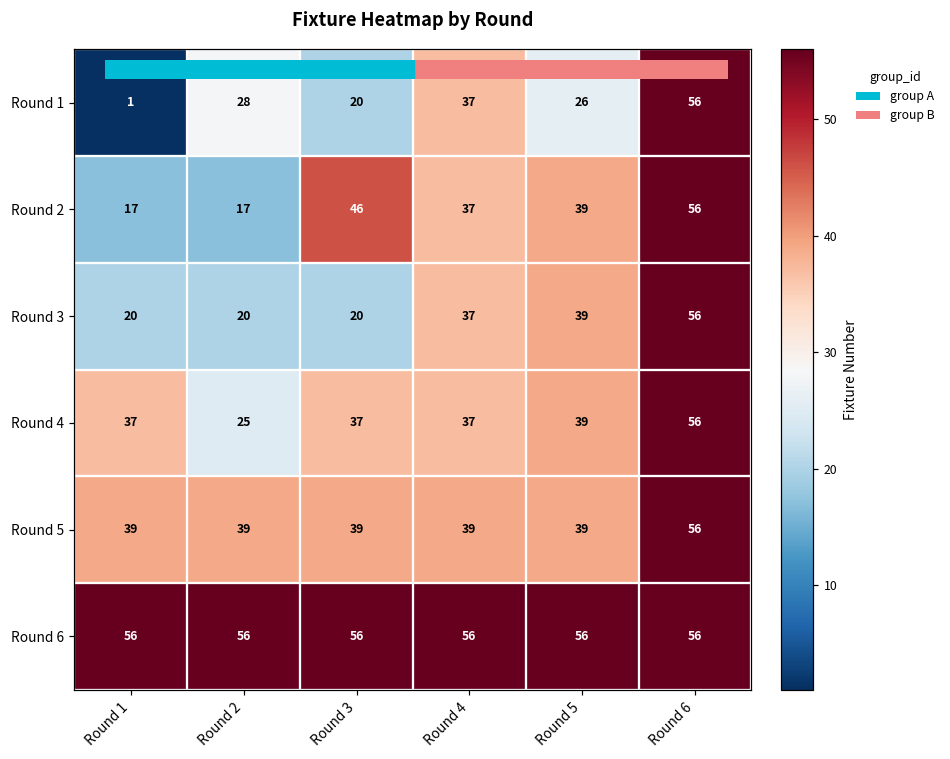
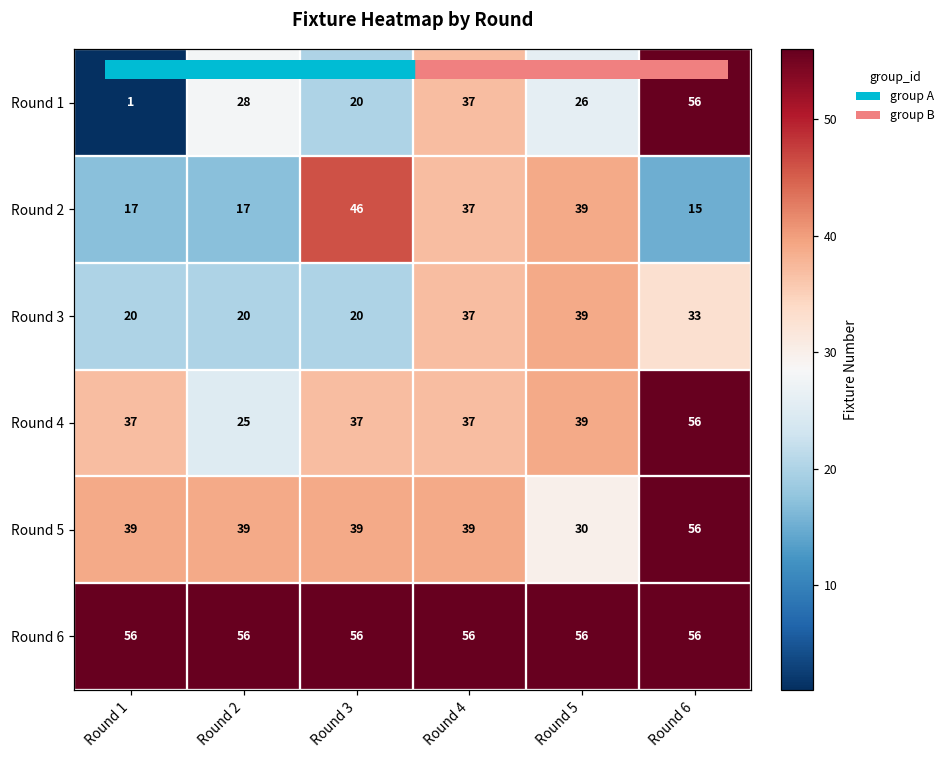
  {
    "Round 1": {
      "Round 1": 1,
      "Round 2": 28,
      "Round 3": 20,
      "Round 4": 37,
      "Round 5": 26,
      "Round 6": 56
    },
    "Round 2": {
      "Round 1": 17,
      "Round 2": 17,
      "Round 3": 46,
      "Round 4": 37,
      "Round 5": 39,
-     "Round 6": 56
+     "Round 6": 15
    },
    "Round 3": {
      "Round 1": 20,
      "Round 2": 20,
      "Round 3": 20,
      "Round 4": 37,
      "Round 5": 39,
-     "Round 6": 56
+     "Round 6": 33
    },
    "Round 4": {
      "Round 1": 37,
      "Round 2": 25,
      "Round 3": 37,
      "Round 4": 37,
      "Round 5": 39,
      "Round 6": 56
    },
    "Round 5": {
      "Round 1": 39,
      "Round 2": 39,
      "Round 3": 39,
      "Round 4": 39,
-     "Round 5": 39,
+     "Round 5": 30,
      "Round 6": 56
    },
    "Round 6": {
      "Round 1": 56,
      "Round 2": 56,
      "Round 3": 56,
      "Round 4": 56,
      "Round 5": 56,
      "Round 6": 56
    }
  }
